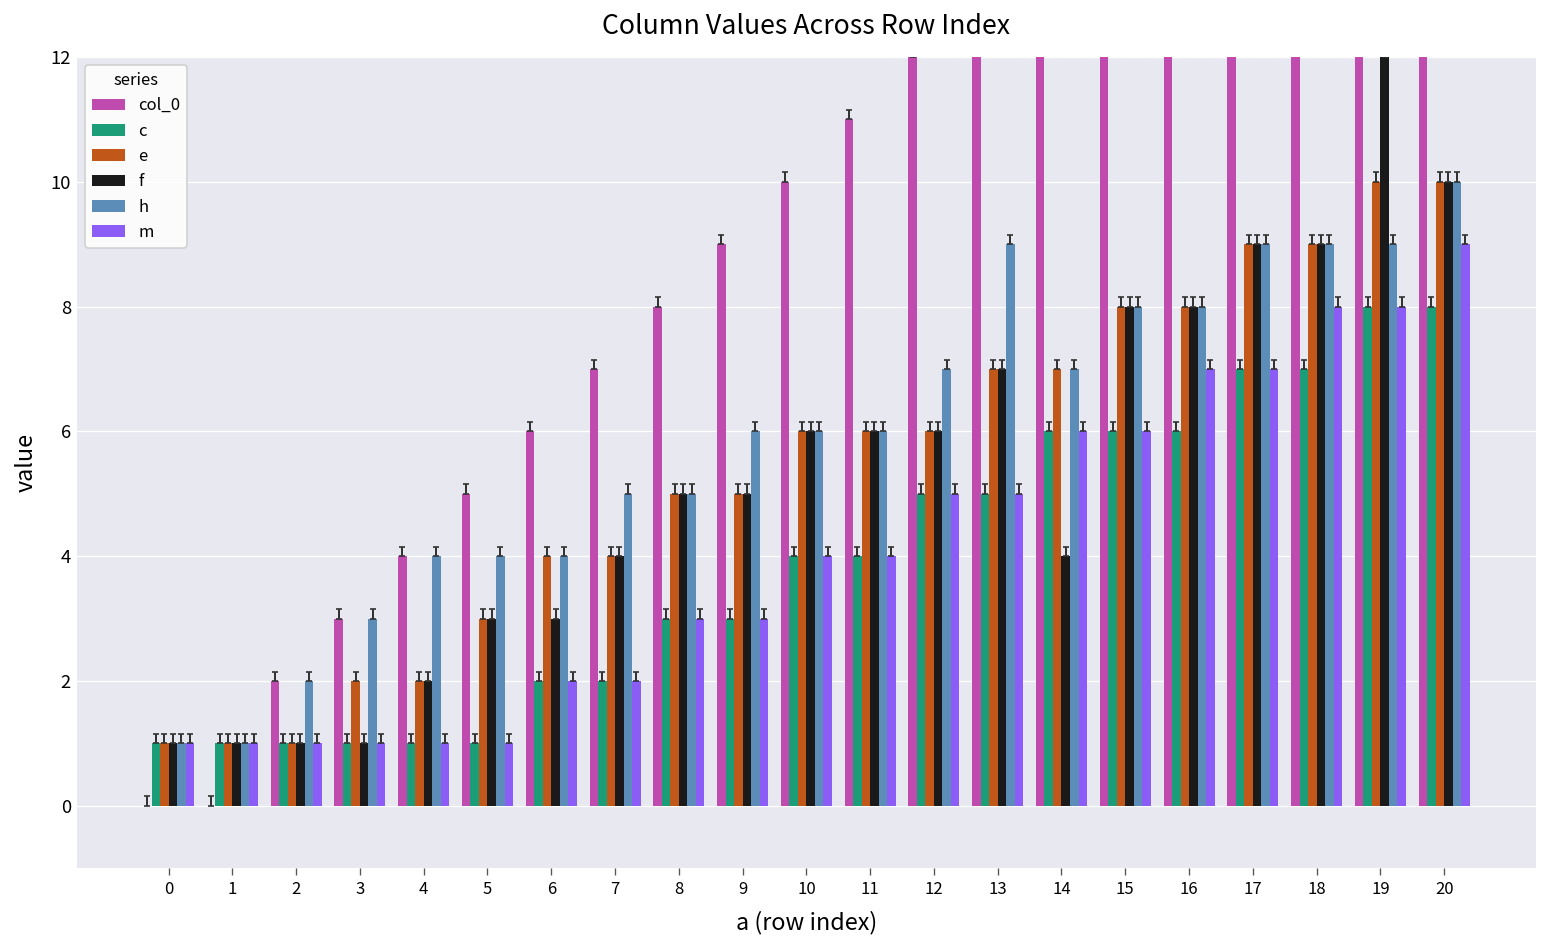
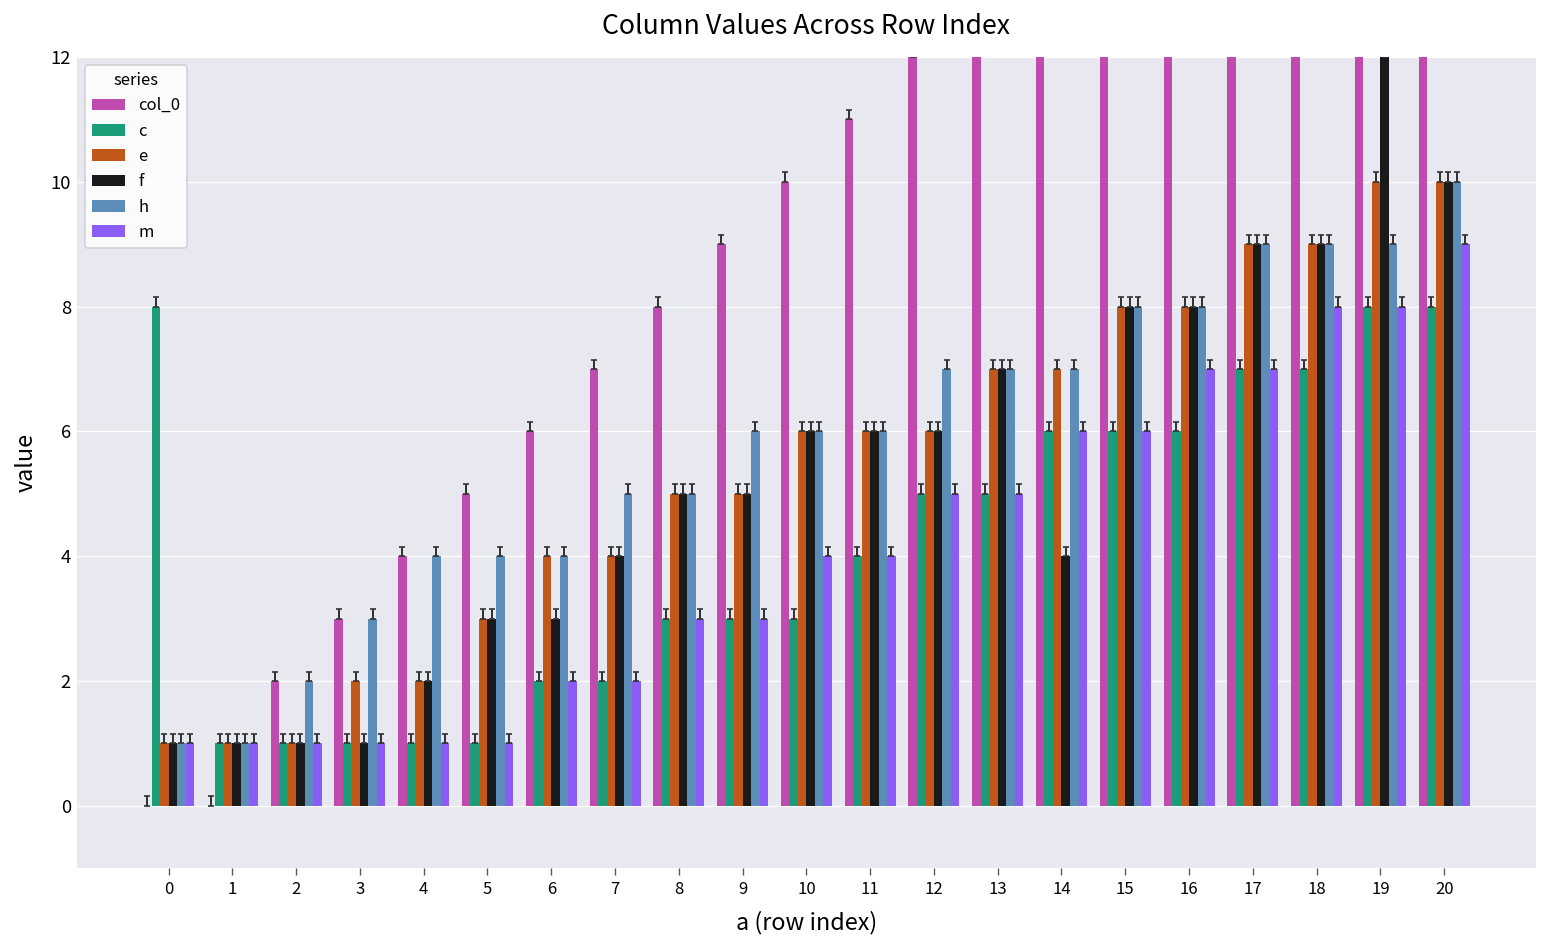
  {
    "col_0": {
      "0": 0,
      "1": 0,
      "2": 2,
      "3": 3,
      "4": 4,
      "5": 5,
      "6": 6,
      "7": 7,
      "8": 8,
      "9": 9,
      "10": 10,
      "11": 11,
      "12": 12
    },
    "c": {
-     "0": 1,
+     "0": 8,
      "1": 1,
      "2": 1,
      "3": 1,
      "4": 1,
      "5": 1,
      "6": 2,
      "7": 2,
      "8": 3,
      "9": 3,
-     "10": 4,
+     "10": 3,
      "11": 4,
      "12": 5,
      "13": 5,
      "14": 6,
      "15": 6,
      "16": 6,
      "17": 7,
      "18": 7,
      "19": 8,
      "20": 8
    },
    "e": {
      "0": 1,
      "1": 1,
      "2": 1,
      "3": 2,
      "4": 2,
      "5": 3,
      "6": 4,
      "7": 4,
      "8": 5,
      "9": 5,
      "10": 6,
      "11": 6,
      "12": 6,
      "13": 7,
      "14": 7,
      "15": 8,
      "16": 8,
      "17": 9,
      "18": 9,
      "19": 10,
      "20": 10
    },
    "f": {
      "0": 1,
      "1": 1,
      "2": 1,
      "3": 1,
      "4": 2,
      "5": 3,
      "6": 3,
      "7": 4,
      "8": 5,
      "9": 5,
      "10": 6,
      "11": 6,
      "12": 6,
      "13": 7,
      "14": 4,
      "15": 8,
      "16": 8,
      "17": 9,
      "18": 9,
      "19": 12,
      "20": 10
    },
    "h": {
      "0": 1,
      "1": 1,
      "2": 2,
      "3": 3,
      "4": 4,
      "5": 4,
      "6": 4,
      "7": 5,
      "8": 5,
      "9": 6,
      "10": 6,
      "11": 6,
      "12": 7,
-     "13": 9,
+     "13": 7,
      "14": 7,
      "15": 8,
      "16": 8,
      "17": 9,
      "18": 9,
      "19": 9,
      "20": 10
    },
    "m": {
      "0": 1,
      "1": 1,
      "2": 1,
      "3": 1,
      "4": 1,
      "5": 1,
      "6": 2,
      "7": 2,
      "8": 3,
      "9": 3,
      "10": 4,
      "11": 4,
      "12": 5,
      "13": 5,
      "14": 6,
      "15": 6,
      "16": 7,
      "17": 7,
      "18": 8,
      "19": 8,
      "20": 9
    }
  }
